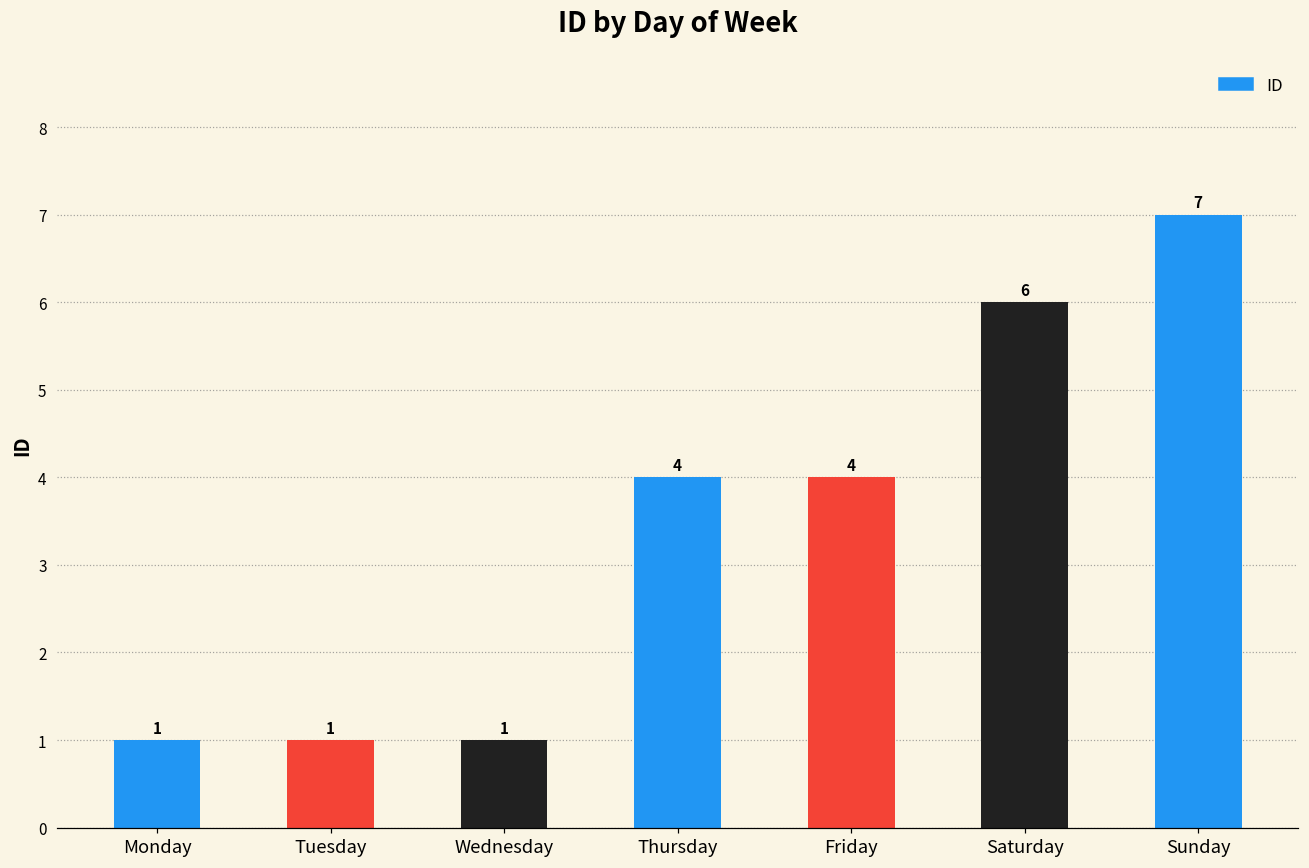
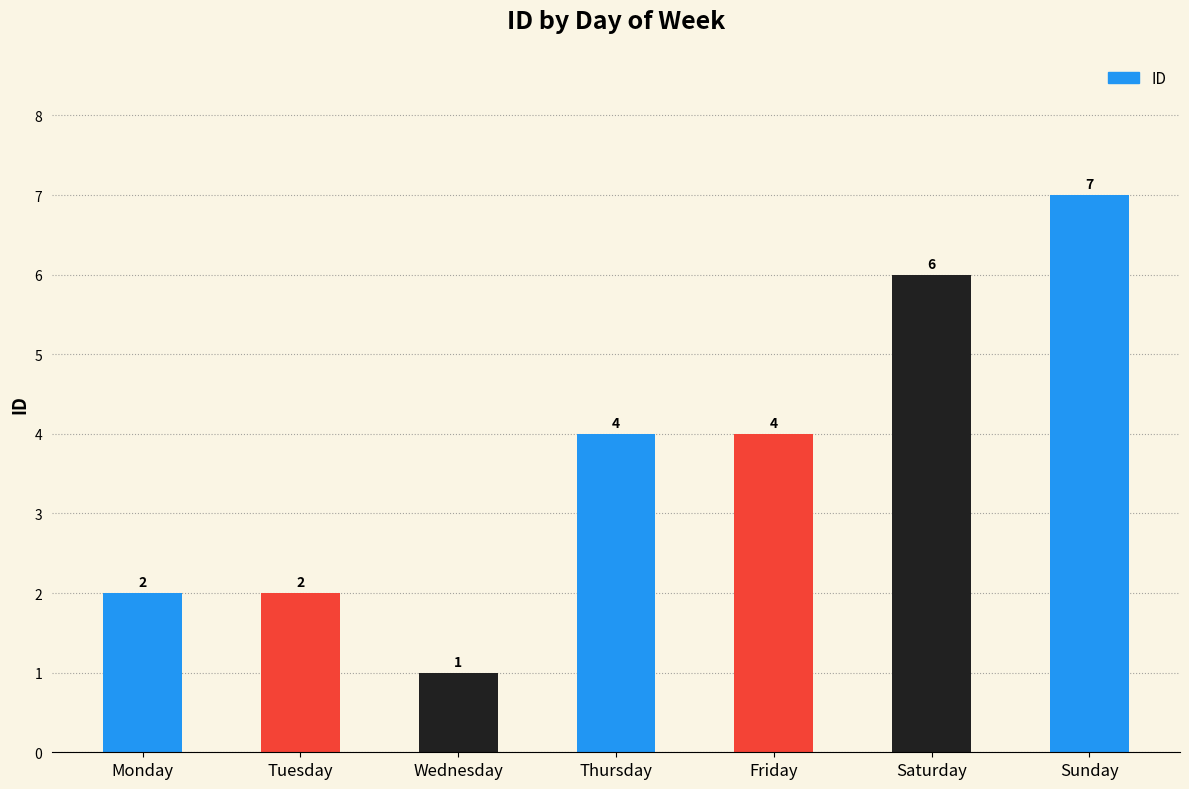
  {
-   "Monday": 1,
-   "Tuesday": 1,
+   "Monday": 2,
+   "Tuesday": 2,
    "Wednesday": 1,
    "Thursday": 4,
    "Friday": 4,
    "Saturday": 6,
    "Sunday": 7
  }
